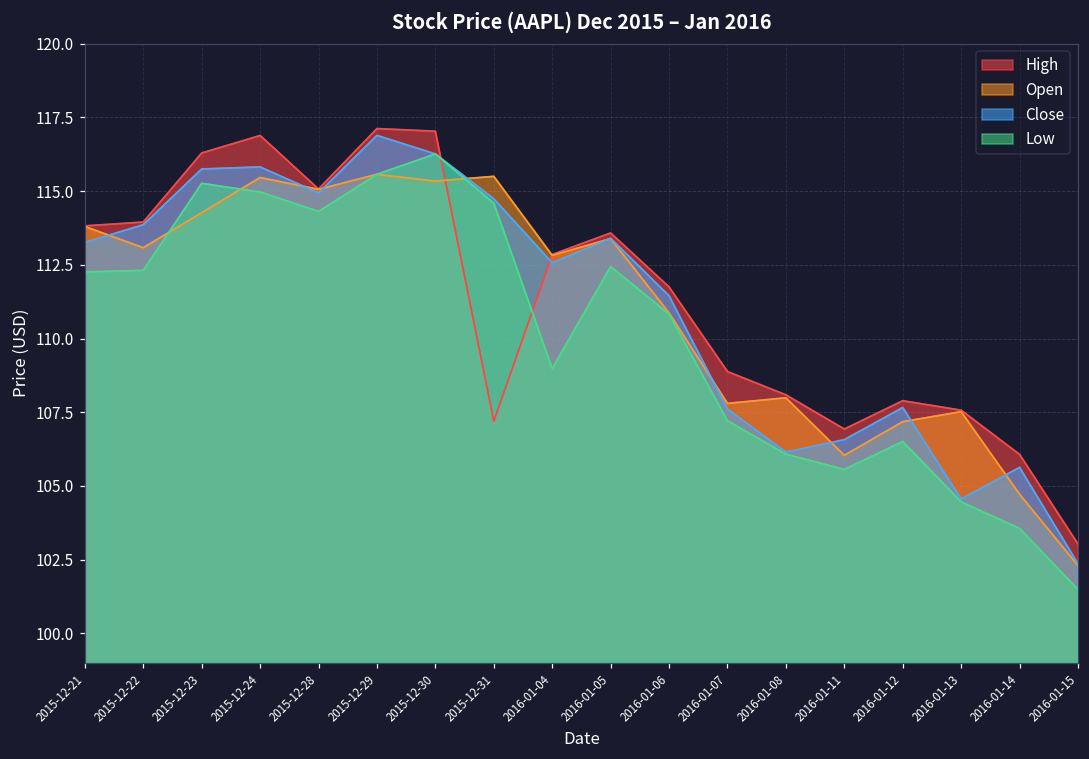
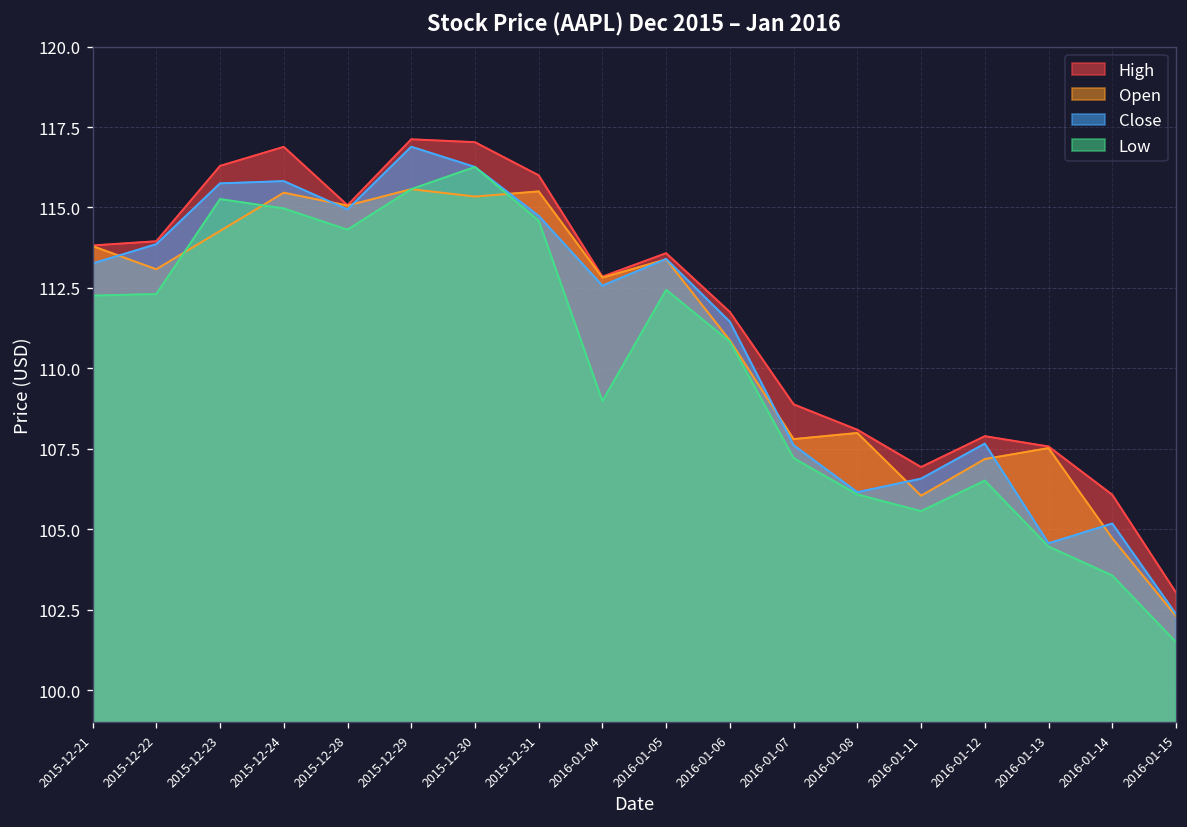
  {
    "High": {
      "2015-12-23": 116.3,
      "2015-12-24": 116.9,
      "2015-12-29": 117.1,
      "2015-12-30": 117.0,
-     "2015-12-31": 107.2,
+     "2015-12-31": 116.0,
      "2016-01-05": 113.6,
      "2016-01-06": 111.8,
      "2016-01-07": 108.9,
      "2016-01-08": 108.1,
      "2016-01-11": 106.9,
      "2016-01-12": 107.9,
      "2016-01-14": 106.1,
      "2016-01-15": 103.0
    },
    "Open": {
      "2015-12-22": 113.1,
      "2015-12-23": 114.3,
      "2015-12-24": 115.5,
      "2015-12-30": 115.3,
      "2015-12-31": 115.5,
      "2016-01-07": 107.8,
      "2016-01-08": 108.0,
      "2016-01-11": 106.0,
      "2016-01-12": 107.2,
      "2016-01-14": 104.7
    },
    "Close": {
      "2015-12-21": 113.3,
      "2015-12-23": 115.8,
      "2015-12-24": 115.8,
      "2015-12-28": 114.9,
      "2015-12-29": 116.9,
      "2015-12-31": 114.7,
      "2016-01-04": 112.6,
      "2016-01-06": 111.4,
      "2016-01-07": 107.6,
      "2016-01-11": 106.6,
      "2016-01-12": 107.7,
      "2016-01-13": 104.6,
-     "2016-01-14": 105.6
+     "2016-01-14": 105.2
    },
    "Low": {
      "2015-12-21": 112.3,
      "2015-12-22": 112.3,
      "2015-12-23": 115.3,
      "2015-12-24": 115.0,
      "2015-12-28": 114.3,
      "2015-12-31": 114.6,
      "2016-01-04": 109.0,
      "2016-01-05": 112.4,
      "2016-01-07": 107.2,
      "2016-01-11": 105.6,
      "2016-01-12": 106.5,
      "2016-01-13": 104.5,
      "2016-01-14": 103.6,
      "2016-01-15": 101.5
    }
  }
